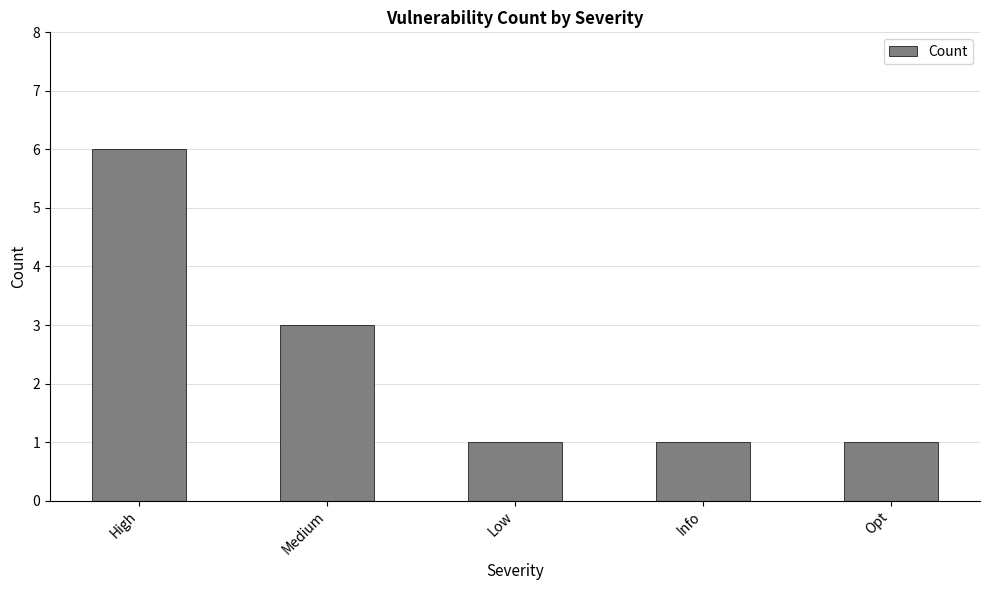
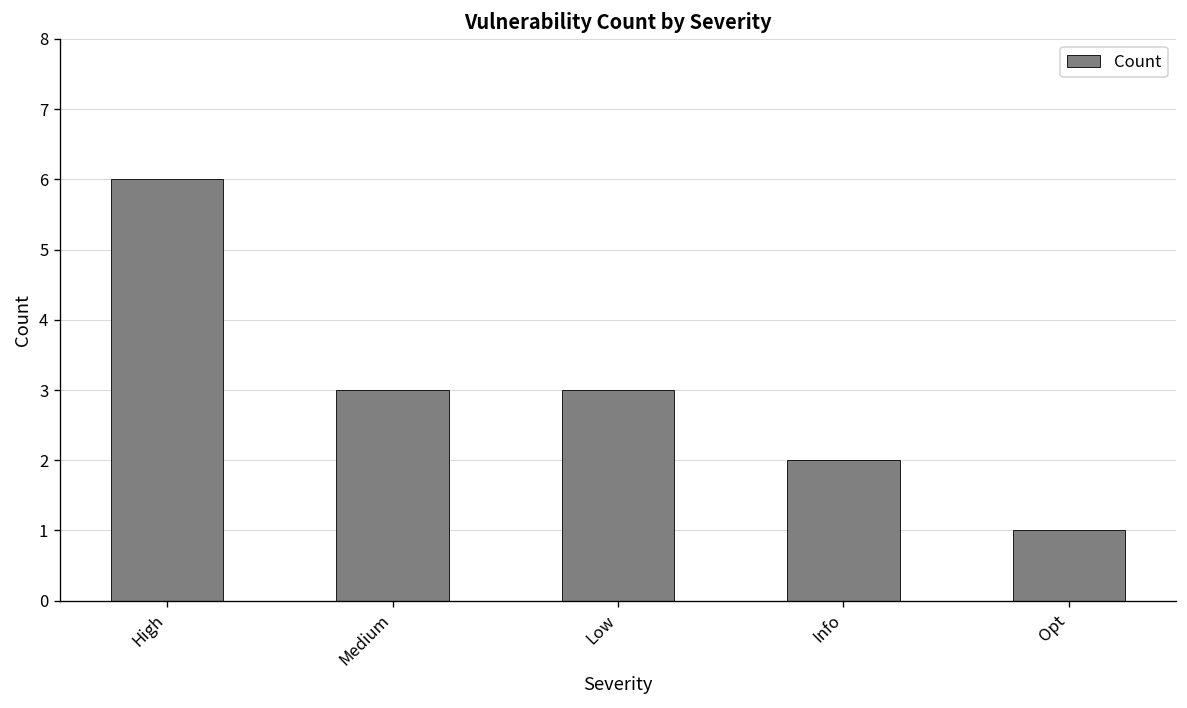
  {
    "High": 6,
    "Medium": 3,
-   "Low": 1,
-   "Info": 1,
+   "Low": 3,
+   "Info": 2,
    "Opt": 1
  }
